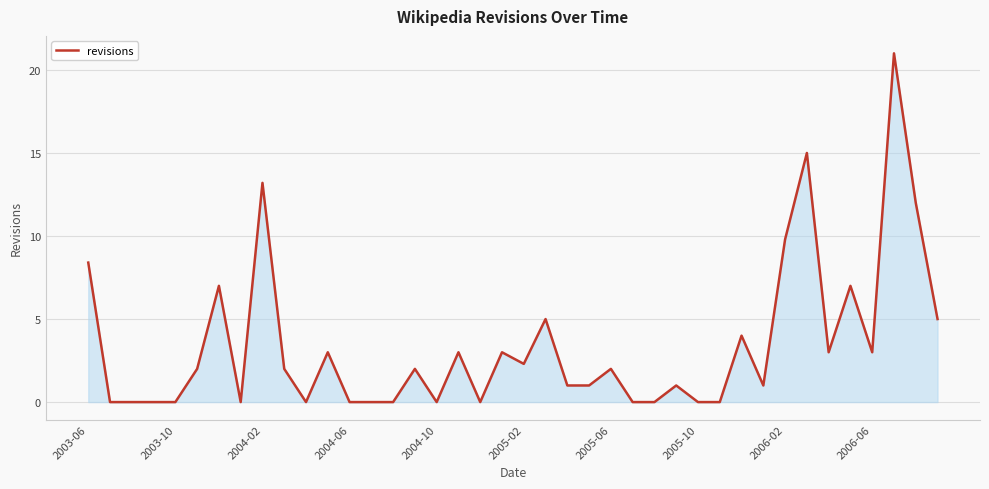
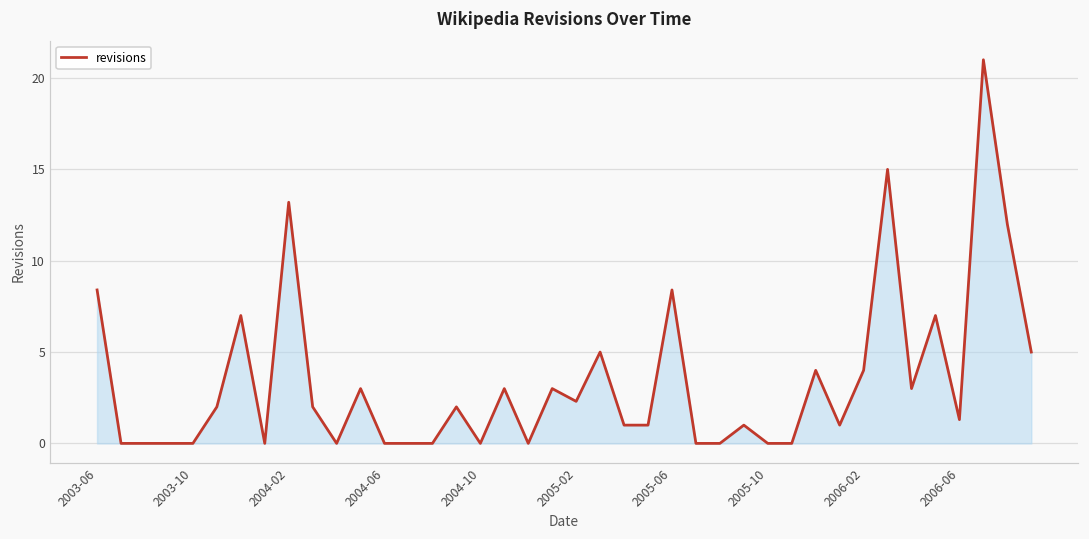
  {
    "2003-06": 8.4,
    "2003-10": 0.0,
    "2004-02": 13.2,
    "2004-06": 0.0,
    "2004-10": 0.0,
    "2005-02": 2.3,
-   "2005-06": 2.0,
+   "2005-06": 8.4,
    "2005-10": 0.0,
-   "2006-02": 9.8,
-   "2006-06": 3.0
+   "2006-02": 4.0,
+   "2006-06": 1.3
  }
